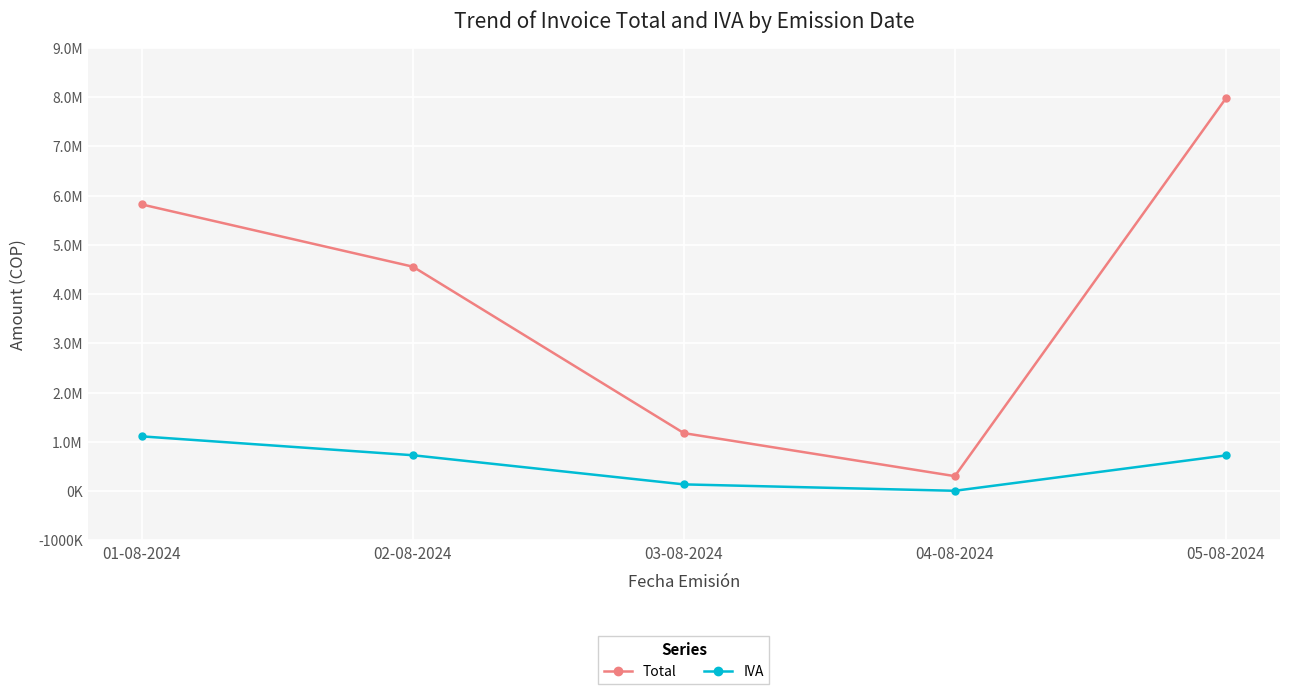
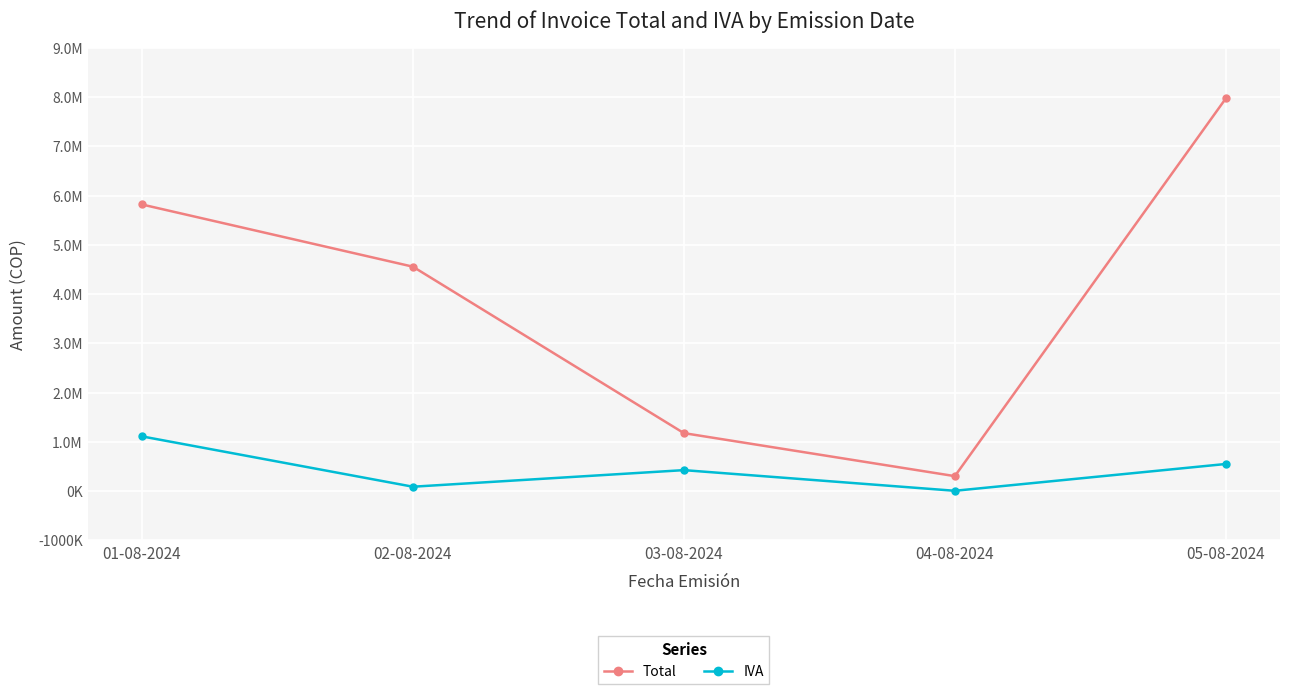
  {
    "Total": {
      "01-08-2024": 5800000,
      "02-08-2024": 4600000,
      "03-08-2024": 1200000,
      "04-08-2024": 300000,
      "05-08-2024": 8000000
    },
    "IVA": {
      "01-08-2024": 1100000,
-     "02-08-2024": 700000,
-     "03-08-2024": 100000,
+     "02-08-2024": 100000,
+     "03-08-2024": 400000,
      "04-08-2024": 0,
-     "05-08-2024": 700000
+     "05-08-2024": 600000
    }
  }
